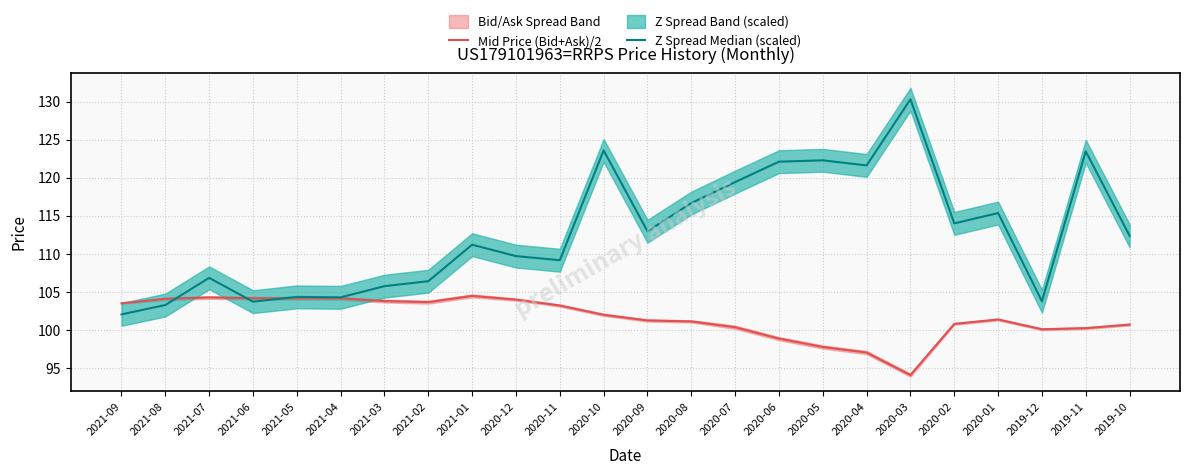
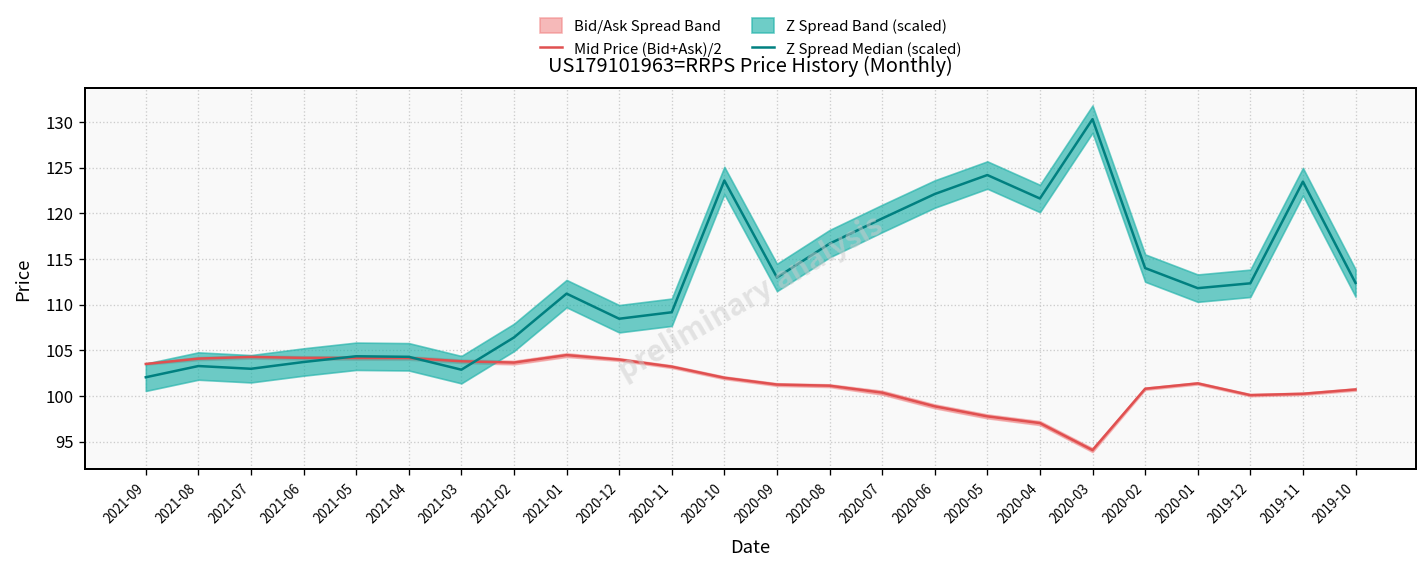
  {
    "Z Spread Median (scaled)": {
      "2021-09": 102,
      "2021-08": 103,
-     "2021-07": 107,
+     "2021-07": 103,
      "2021-06": 104,
-     "2021-03": 106,
+     "2021-03": 103,
      "2021-02": 106,
      "2021-01": 111,
-     "2020-12": 110,
+     "2020-12": 108,
      "2020-11": 109,
      "2020-10": 124,
      "2020-09": 113,
      "2020-08": 117,
      "2020-07": 119,
      "2020-06": 122,
-     "2020-05": 122,
+     "2020-05": 124,
      "2020-04": 122,
      "2020-03": 130,
      "2020-02": 114,
-     "2020-01": 115,
-     "2019-12": 104,
+     "2020-01": 112,
+     "2019-12": 112,
      "2019-11": 123,
      "2019-10": 112
    }
  }
